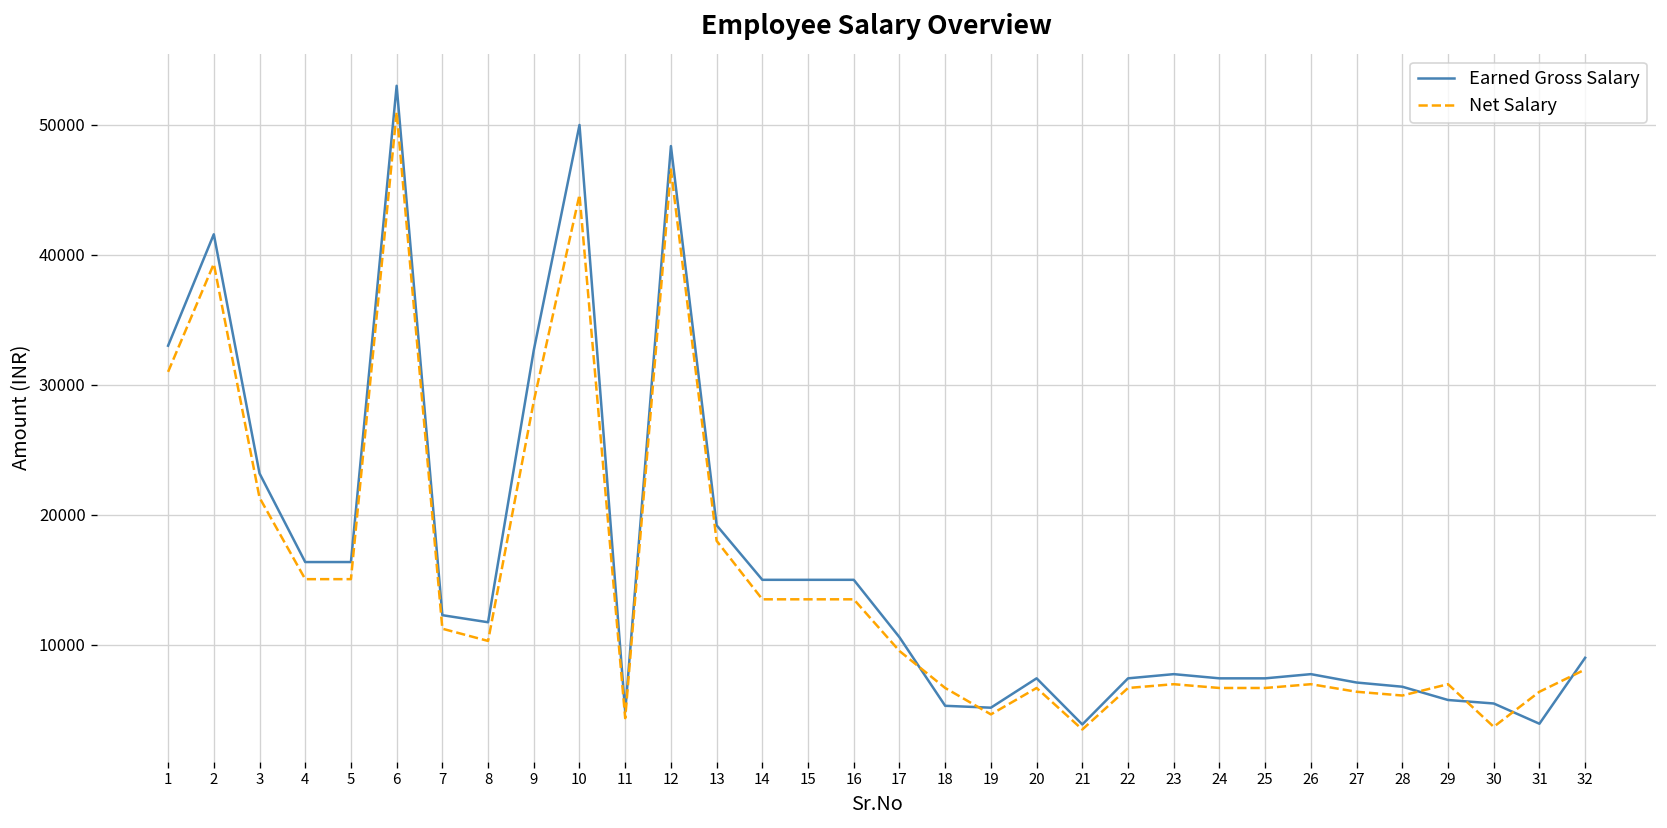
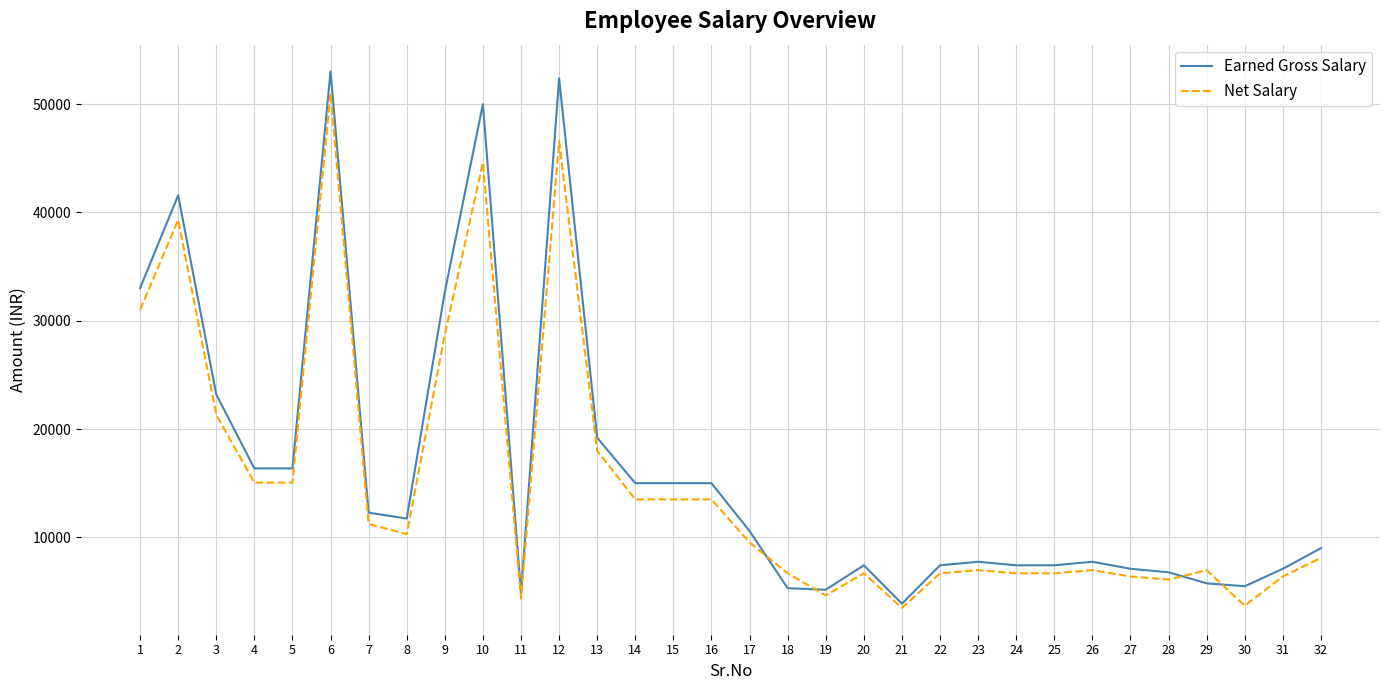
  {
    "Earned Gross Salary": {
      "1": 33000,
      "2": 41600,
      "3": 23200,
      "4": 16400,
      "5": 16400,
      "6": 53000,
      "7": 12300,
      "8": 11700,
      "9": 32700,
      "10": 50000,
      "11": 4800,
-     "12": 48400,
+     "12": 52400,
      "13": 19200,
      "14": 15000,
      "15": 15000,
      "16": 15000,
      "17": 10600,
      "18": 5300,
      "19": 5200,
      "20": 7400,
      "21": 3900,
      "22": 7400,
      "23": 7700,
      "24": 7400,
      "25": 7400,
      "26": 7700,
      "27": 7100,
      "28": 6800,
      "29": 5800,
      "30": 5500,
-     "31": 3900,
+     "31": 7100,
      "32": 9000
    },
    "Net Salary": {
      "1": 31000,
      "2": 39300,
      "3": 21300,
      "4": 15100,
      "5": 15100,
      "6": 51000,
      "7": 11200,
      "8": 10300,
      "9": 28700,
      "10": 44600,
      "11": 4400,
      "12": 46600,
      "13": 18000,
      "14": 13500,
      "15": 13500,
      "16": 13500,
      "17": 9500,
      "18": 6700,
      "19": 4600,
      "20": 6700,
      "21": 3500,
      "22": 6700,
      "23": 7000,
      "24": 6700,
      "25": 6700,
      "26": 7000,
      "27": 6400,
      "28": 6100,
      "29": 7000,
      "30": 3700,
      "31": 6400,
      "32": 8100
    }
  }
